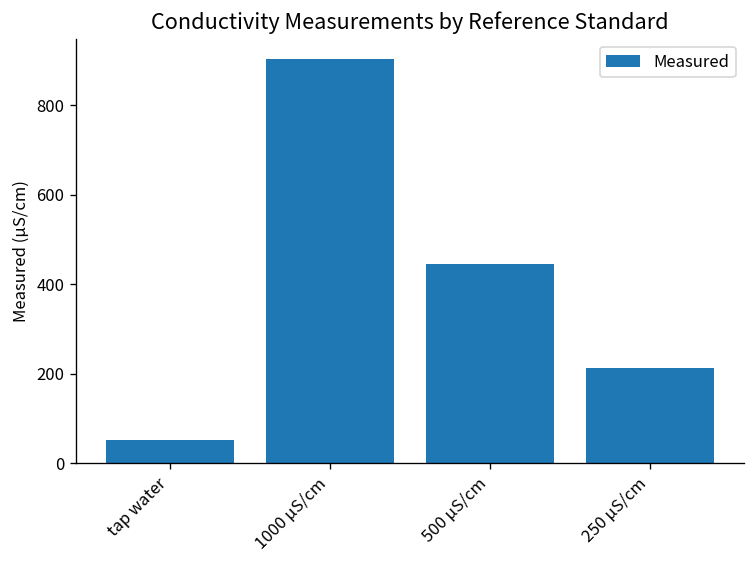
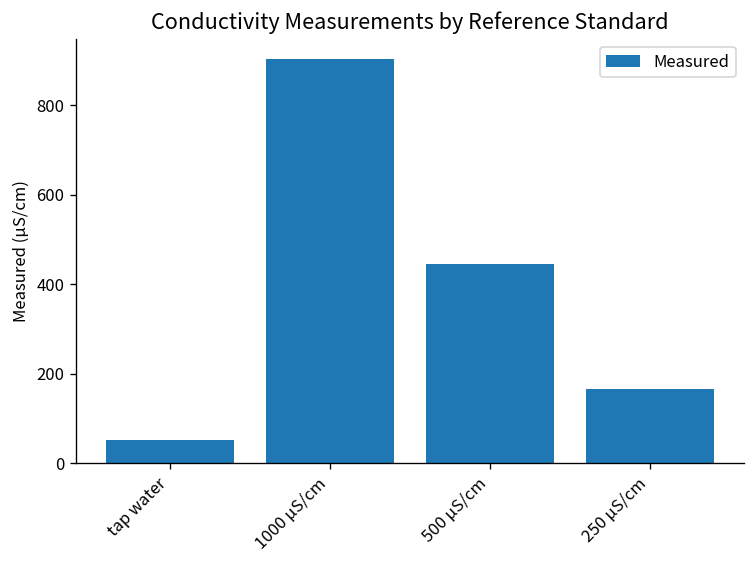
  {
    "tap water": 50,
    "1000 µS/cm": 900,
    "500 µS/cm": 450,
-   "250 µS/cm": 210
+   "250 µS/cm": 170
  }
